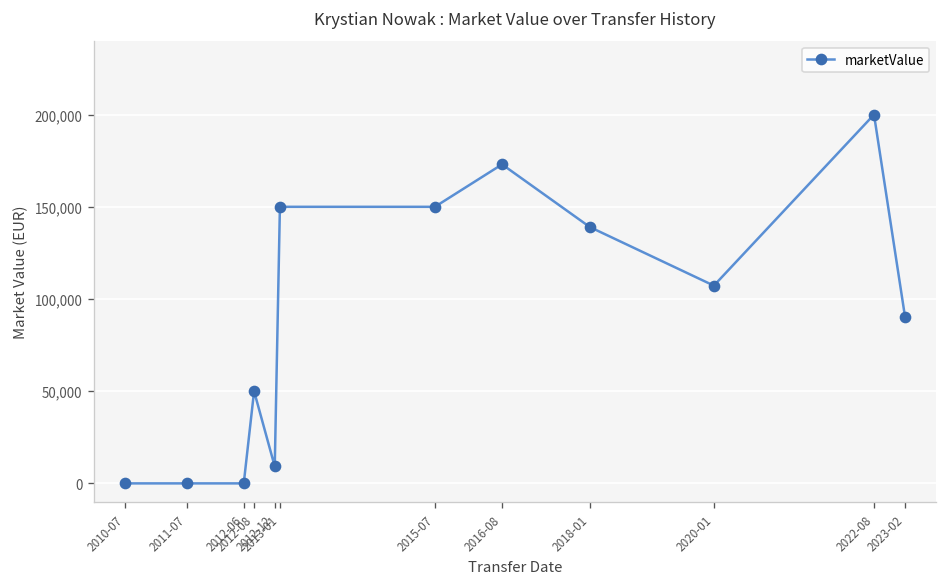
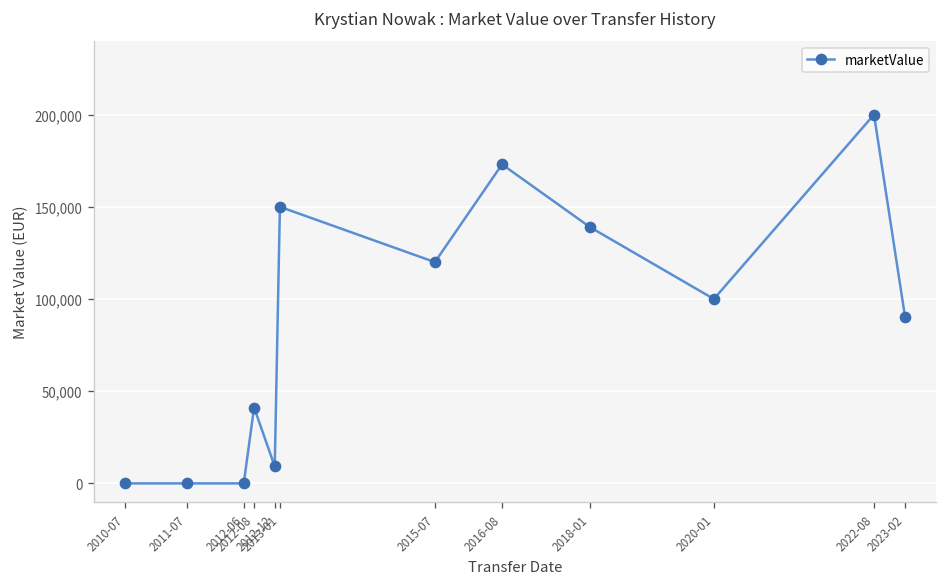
  {
    "2010-07": "0",
    "2011-07": "0",
    "2012-06": "0",
-   "2012-08": "50,000",
+   "2012-08": "41,000",
    "2012-12": "9,000",
    "2013-01": "150,000",
-   "2015-07": "150,000",
+   "2015-07": "120,000",
    "2016-08": "173,000",
    "2018-01": "139,000",
-   "2020-01": "107,000",
+   "2020-01": "100,000",
    "2022-08": "200,000",
    "2023-02": "90,000"
  }
